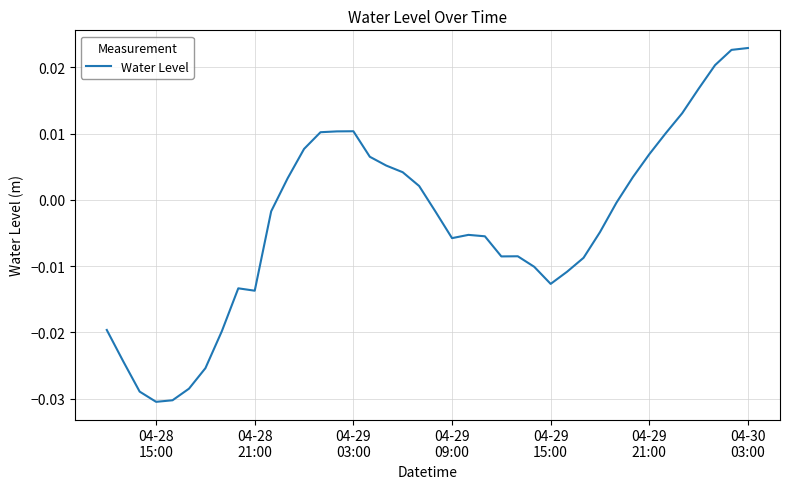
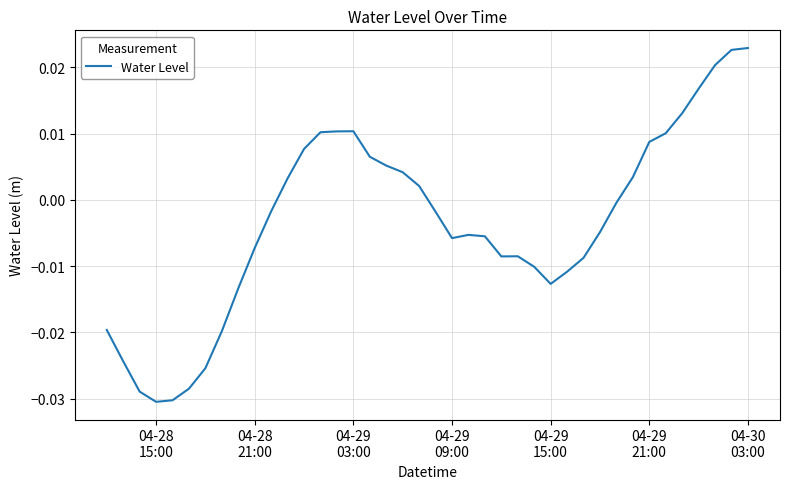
  {
    "04-28 15:00": -0.030,
-   "04-28 21:00": -0.014,
+   "04-28 21:00": -0.007,
    "04-29 03:00": 0.010,
    "04-29 09:00": -0.006,
    "04-29 15:00": -0.013,
-   "04-29 21:00": 0.007,
+   "04-29 21:00": 0.009,
    "04-30 03:00": 0.023
  }
